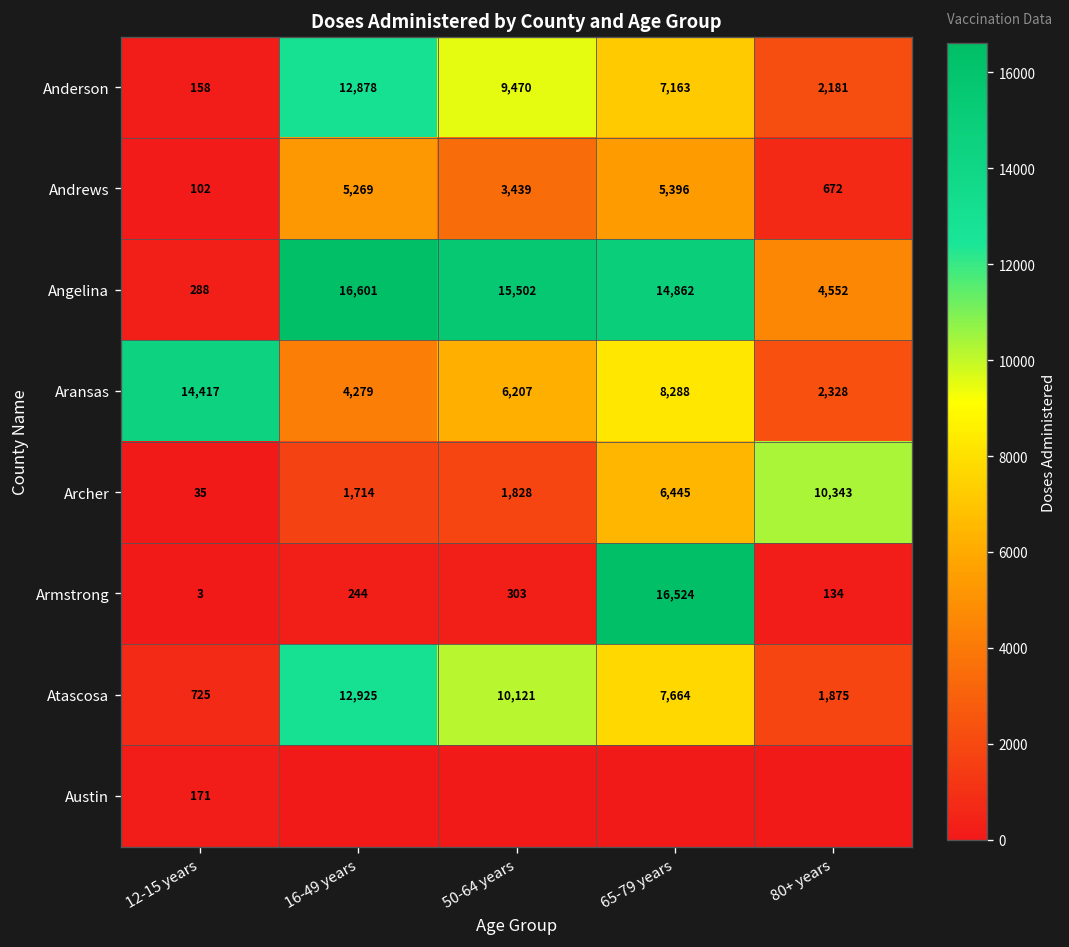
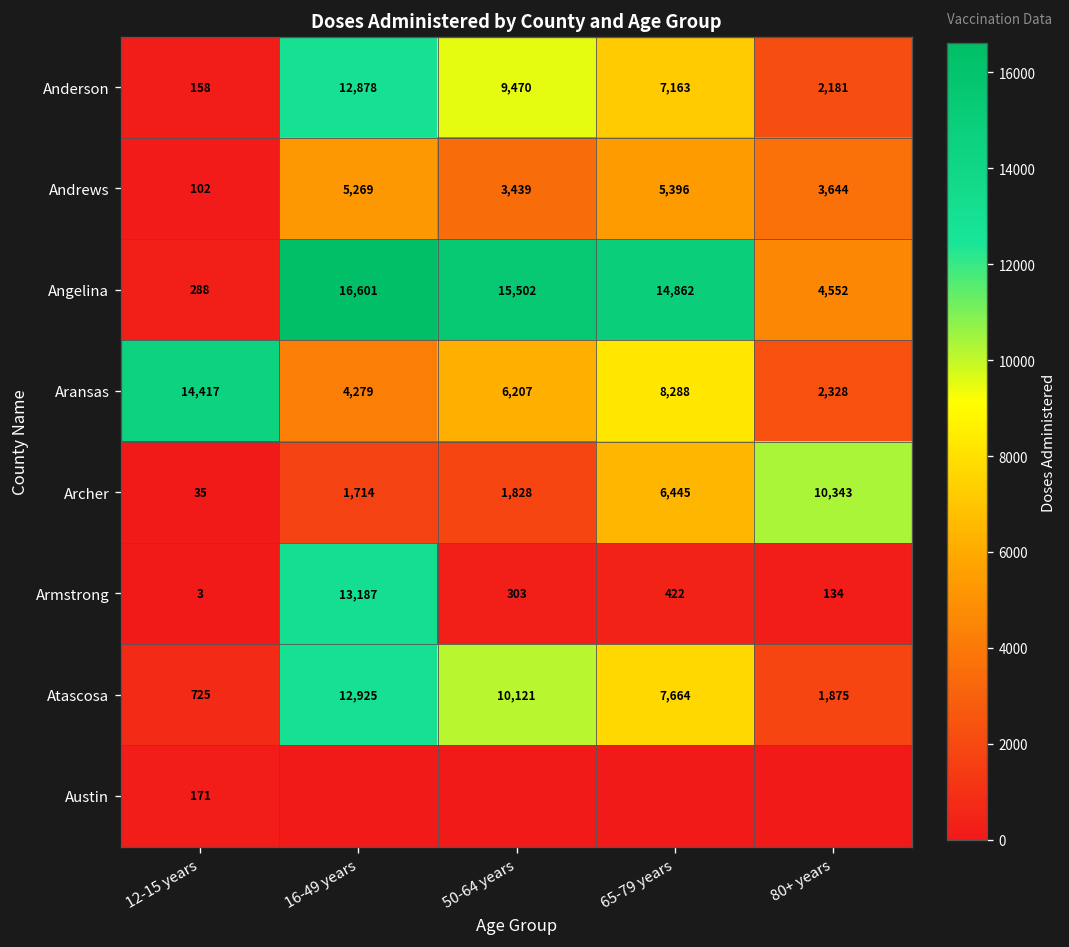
  {
    "Anderson": {
      "12-15 years": "158",
      "16-49 years": "12,878",
      "50-64 years": "9,470",
      "65-79 years": "7,163",
      "80+ years": "2,181"
    },
    "Andrews": {
      "12-15 years": "102",
      "16-49 years": "5,269",
      "50-64 years": "3,439",
      "65-79 years": "5,396",
-     "80+ years": "672"
+     "80+ years": "3,644"
    },
    "Angelina": {
      "12-15 years": "288",
      "16-49 years": "16,601",
      "50-64 years": "15,502",
      "65-79 years": "14,862",
      "80+ years": "4,552"
    },
    "Aransas": {
      "12-15 years": "14,417",
      "16-49 years": "4,279",
      "50-64 years": "6,207",
      "65-79 years": "8,288",
      "80+ years": "2,328"
    },
    "Archer": {
      "12-15 years": "35",
      "16-49 years": "1,714",
      "50-64 years": "1,828",
      "65-79 years": "6,445",
      "80+ years": "10,343"
    },
    "Armstrong": {
      "12-15 years": "3",
-     "16-49 years": "244",
+     "16-49 years": "13,187",
      "50-64 years": "303",
-     "65-79 years": "16,524",
+     "65-79 years": "422",
      "80+ years": "134"
    },
    "Atascosa": {
      "12-15 years": "725",
      "16-49 years": "12,925",
      "50-64 years": "10,121",
      "65-79 years": "7,664",
      "80+ years": "1,875"
    },
    "Austin": {
      "12-15 years": "171"
    }
  }
